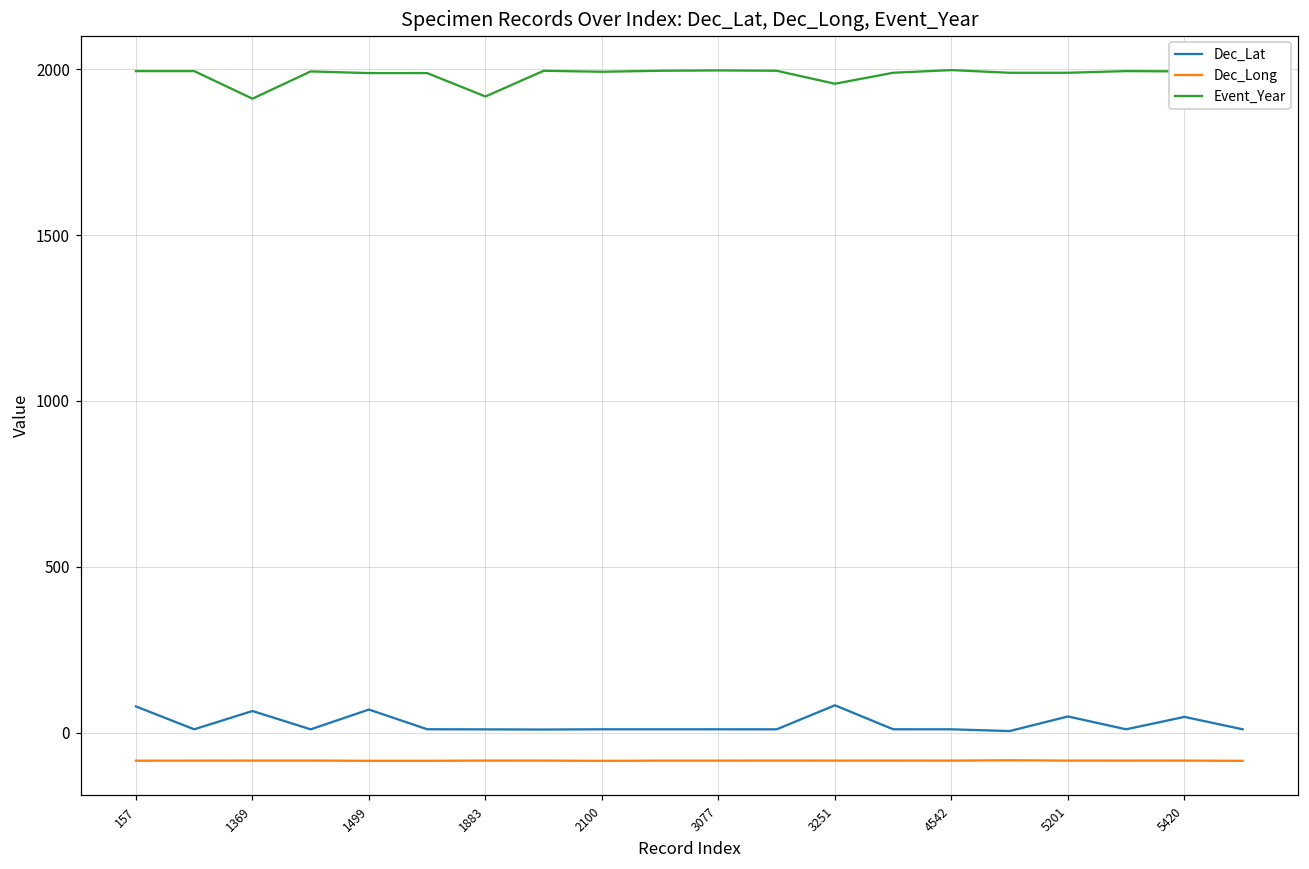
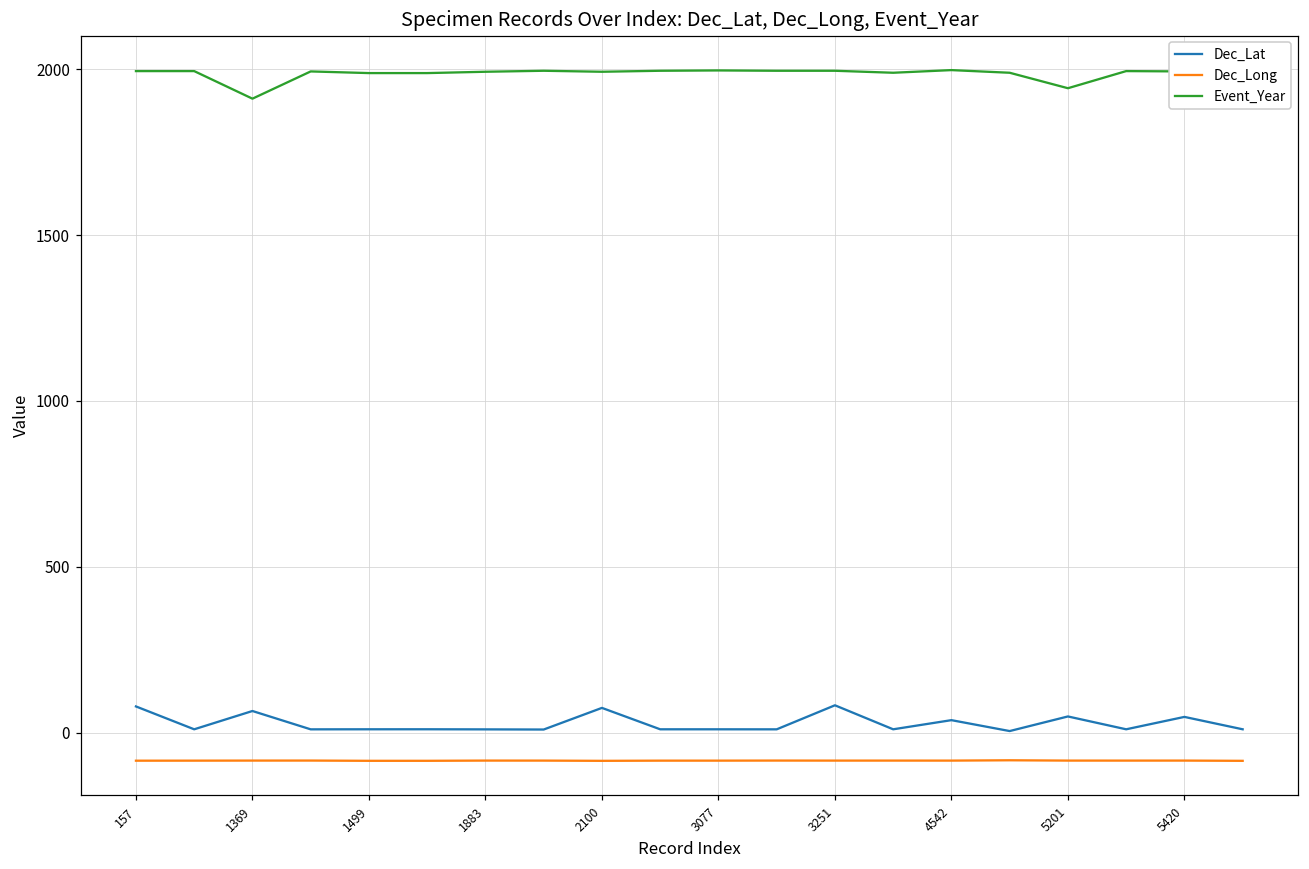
  {
    "Dec_Lat": {
      "157": 80,
      "1369": 70,
-     "1499": 70,
+     "1499": 10,
      "1883": 10,
-     "2100": 10,
+     "2100": 70,
      "3077": 10,
      "3251": 80,
-     "4542": 10,
+     "4542": 40,
      "5201": 50,
      "5420": 50
    },
    "Dec_Long": {
      "157": -80,
      "1369": -80,
      "1499": -80,
      "1883": -80,
      "2100": -80,
      "3077": -80,
      "3251": -80,
      "4542": -80,
      "5201": -80,
      "5420": -80
    },
    "Event_Year": {
      "157": 1990,
      "1369": 1910,
      "1499": 1990,
-     "1883": 1920,
+     "1883": 1990,
      "2100": 1990,
      "3077": 2000,
-     "3251": 1960,
+     "3251": 2000,
      "4542": 2000,
-     "5201": 1990
+     "5201": 1940
    }
  }
